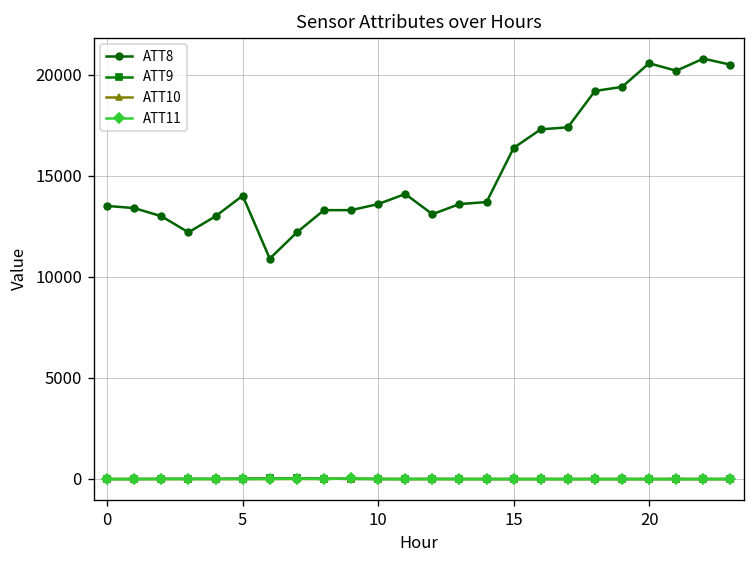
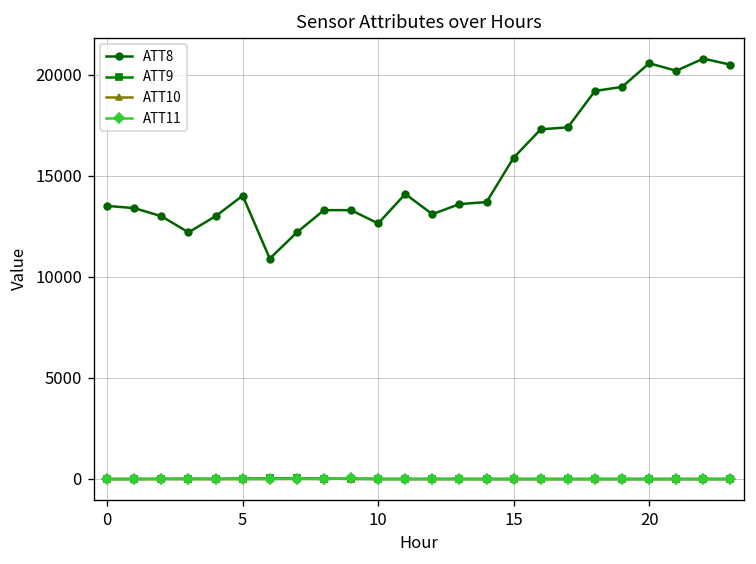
  {
    "ATT8": {
      "0": 13500,
      "5": 14000,
-     "10": 13600,
-     "15": 16400,
+     "10": 12600,
+     "15": 15900,
      "20": 20600
    },
    "ATT11": {
      "0": 0,
      "5": 0,
      "10": 0,
      "15": 0,
      "20": 0
    }
  }
